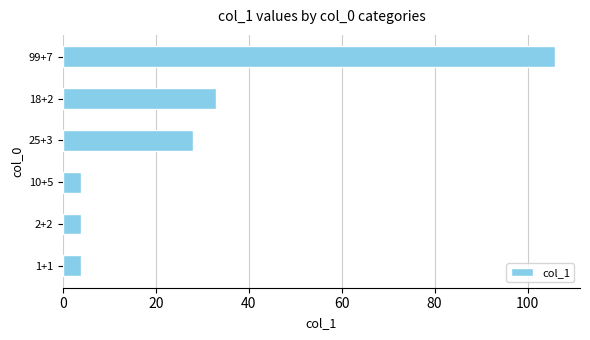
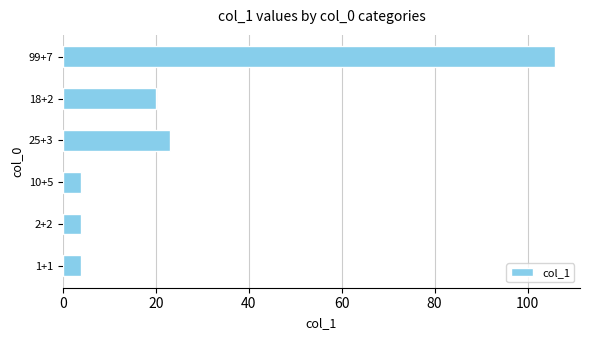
  {
    "99+7": 106,
-   "18+2": 33,
-   "25+3": 28,
+   "18+2": 20,
+   "25+3": 23,
    "10+5": 4,
    "2+2": 4,
    "1+1": 4
  }
